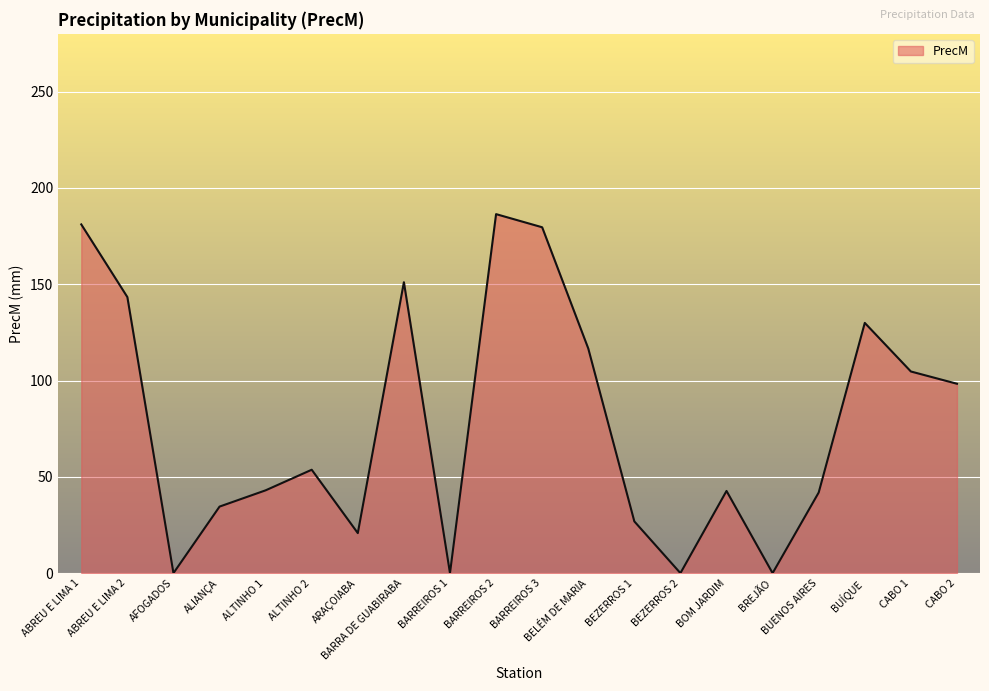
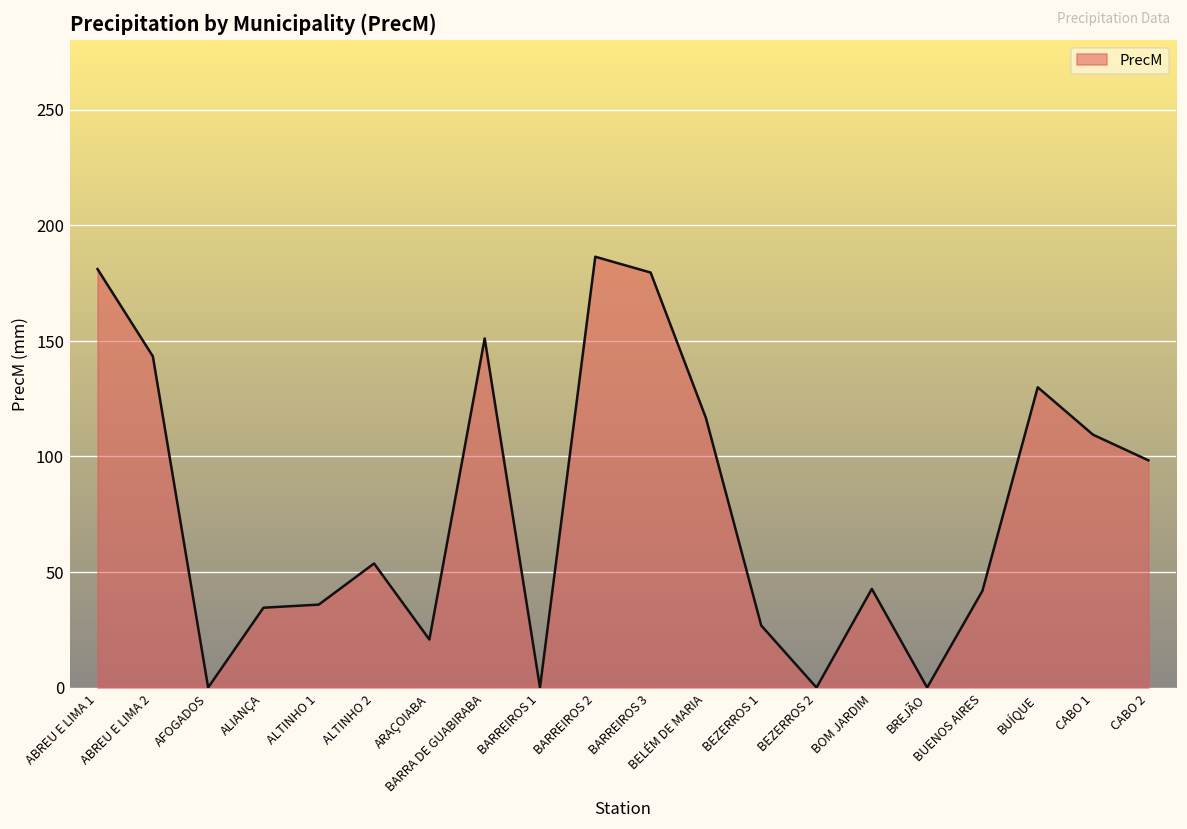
  {
    "ABREU E LIMA 1": 181,
    "ABREU E LIMA 2": 143,
    "AFOGADOS": 0,
    "ALIANÇA": 35,
-   "ALTINHO 1": 43,
+   "ALTINHO 1": 36,
    "ALTINHO 2": 54,
    "ARAÇOIABA": 21,
    "BARRA DE GUABIRABA": 151,
    "BARREIROS 1": 0,
    "BARREIROS 2": 186,
    "BARREIROS 3": 180,
    "BELÉM DE MARIA": 117,
    "BEZERROS 1": 27,
    "BEZERROS 2": 0,
    "BOM JARDIM": 43,
    "BREJÃO": 0,
    "BUENOS AIRES": 42,
    "BUÍQUE": 130,
-   "CABO 1": 105,
+   "CABO 1": 109,
    "CABO 2": 98
  }
